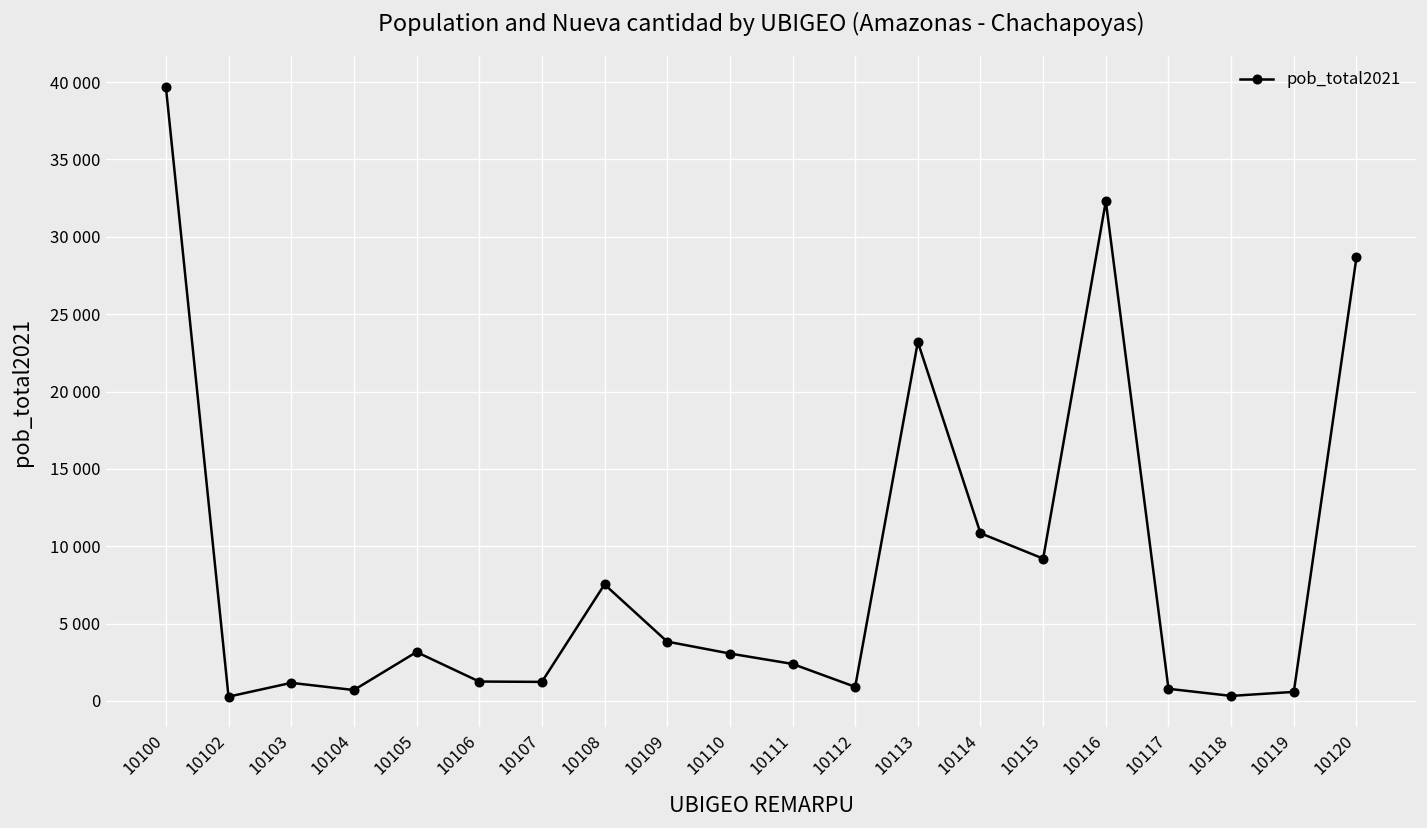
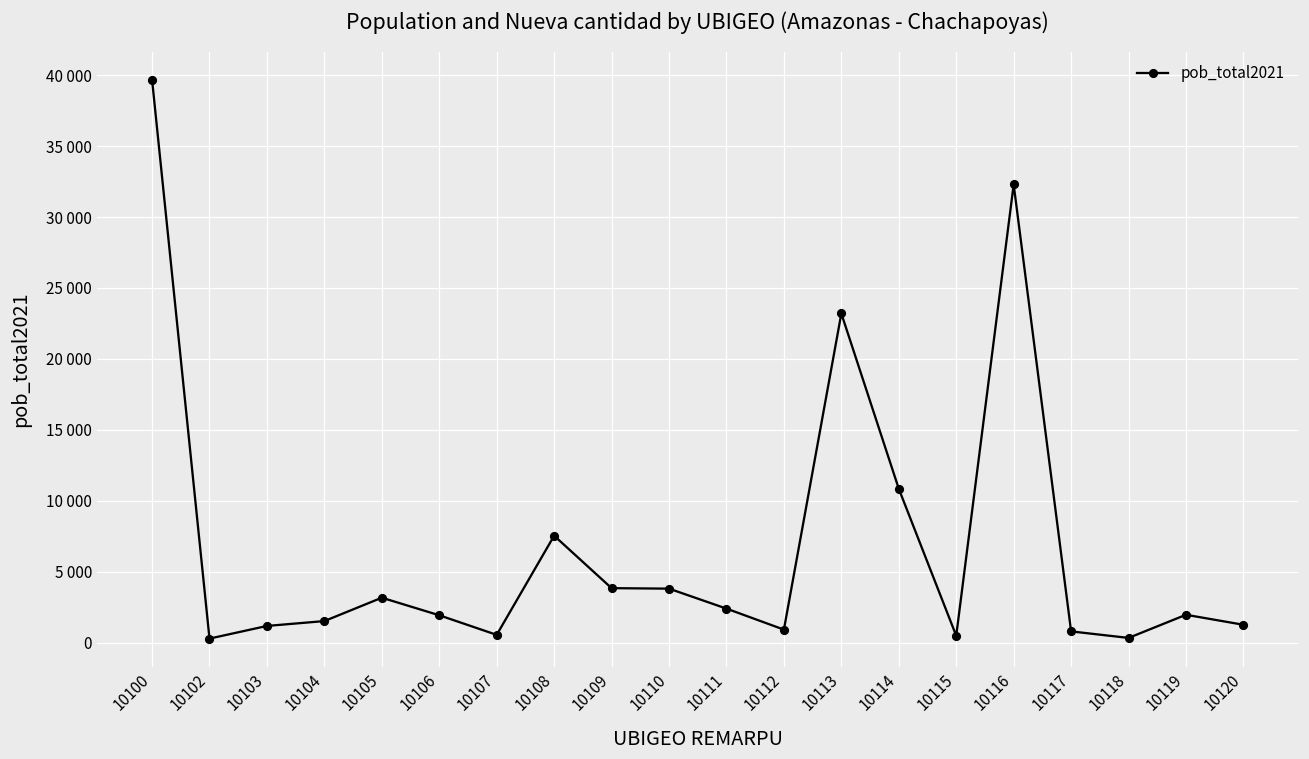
  {
    "10100": 39700,
    "10102": 300,
    "10103": 1200,
-   "10104": 700,
+   "10104": 1500,
    "10105": 3200,
-   "10106": 1300,
-   "10107": 1200,
+   "10106": 1900,
+   "10107": 500,
    "10108": 7500,
    "10109": 3800,
-   "10110": 3100,
+   "10110": 3800,
    "10111": 2400,
    "10112": 900,
    "10113": 23200,
    "10114": 10800,
-   "10115": 9200,
+   "10115": 500,
    "10116": 32300,
    "10117": 800,
    "10118": 300,
-   "10119": 600,
-   "10120": 28700
+   "10119": 2000,
+   "10120": 1300
  }
